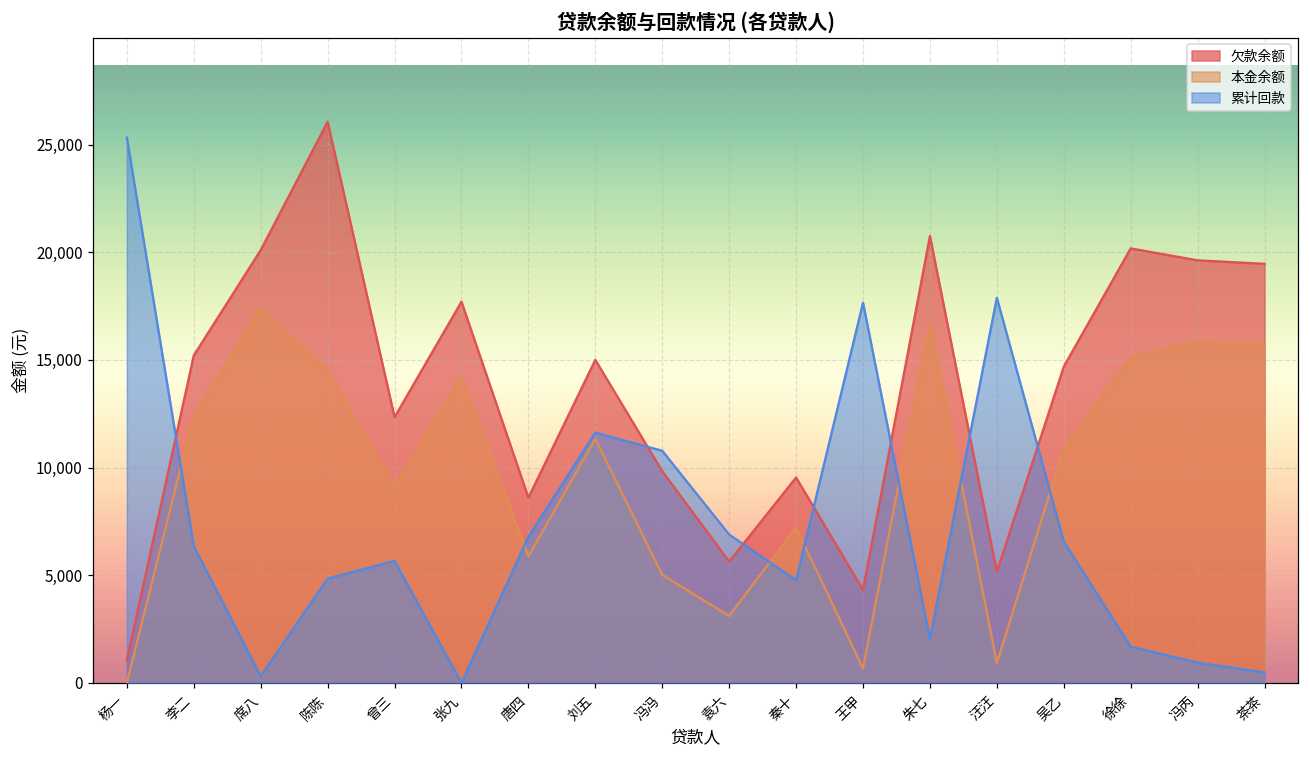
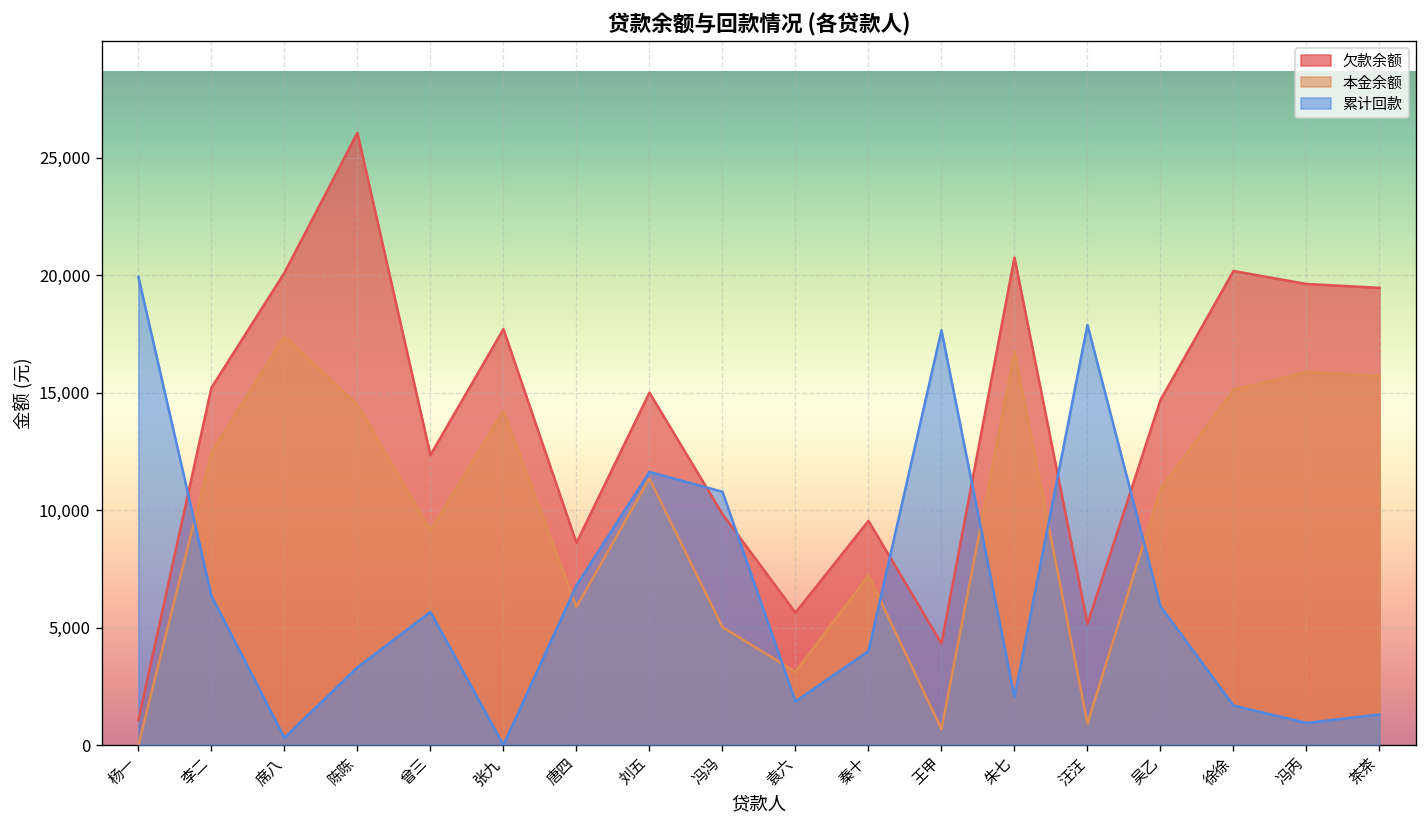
  {
    "累计回款": {
-     "杨一": "25,300",
+     "杨一": "19,900",
      "李二": "6,400",
      "席八": "300",
-     "陈陈": "4,800",
+     "陈陈": "3,300",
      "曾三": "5,700",
      "张九": "0",
      "唐四": "6,800",
      "刘五": "11,600",
      "冯冯": "10,800",
-     "袁六": "6,900",
-     "秦十": "4,800",
+     "袁六": "1,900",
+     "秦十": "4,000",
      "王甲": "17,700",
      "朱七": "2,000",
      "汪汪": "17,900",
-     "吴乙": "6,600",
+     "吴乙": "5,900",
      "徐徐": "1,700",
      "冯丙": "900",
-     "茶茶": "500"
+     "茶茶": "1,300"
    }
  }
